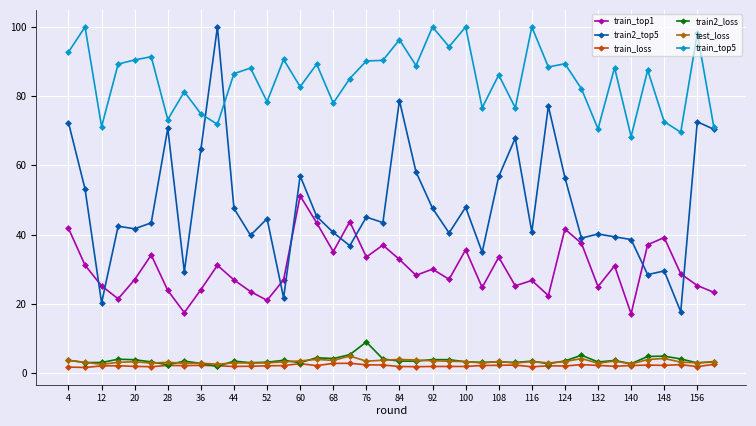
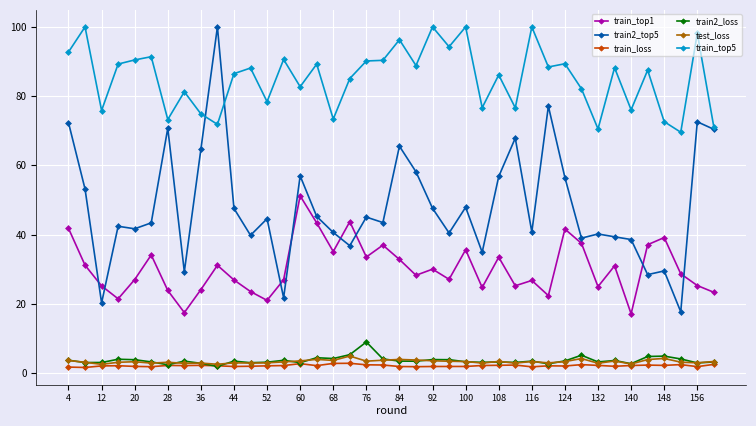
  {
    "train_top1": {
      "4": 42,
      "12": 25,
      "20": 27,
      "28": 24,
      "36": 24,
      "44": 27,
      "52": 21,
      "60": 51,
      "68": 35,
      "76": 34,
      "84": 33,
      "92": 30,
      "100": 36,
      "108": 33,
      "116": 27,
      "124": 42,
      "132": 25,
      "140": 17,
      "148": 39,
      "156": 25
    },
    "train2_top5": {
      "4": 72,
      "12": 20,
      "20": 42,
      "28": 71,
      "36": 65,
      "44": 48,
      "52": 45,
      "60": 57,
      "68": 41,
      "76": 45,
-     "84": 79,
+     "84": 66,
      "92": 48,
      "100": 48,
      "108": 57,
      "116": 41,
      "124": 56,
      "132": 40,
      "140": 39,
      "148": 30,
      "156": 73
    },
    "train2_loss": {
      "76": 9
    },
    "train_top5": {
      "4": 93,
-     "12": 71,
+     "12": 76,
      "20": 90,
      "28": 73,
      "36": 75,
      "44": 86,
      "52": 78,
      "60": 83,
-     "68": 78,
+     "68": 73,
      "76": 90,
      "84": 96,
      "92": 100,
      "100": 100,
      "108": 86,
      "116": 100,
      "124": 89,
      "132": 71,
-     "140": 68,
+     "140": 76,
      "148": 73
    }
  }
